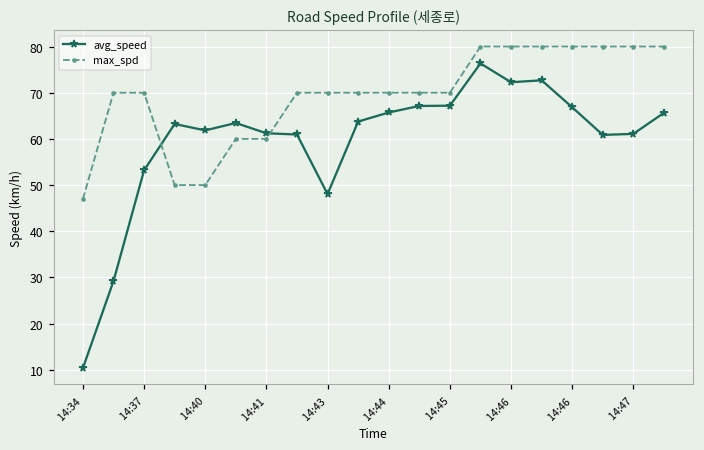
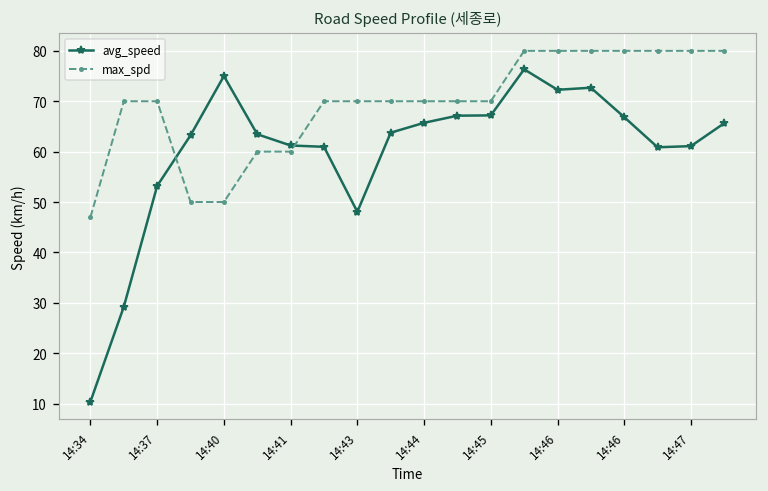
  {
    "avg_speed": {
      "14:34": 10,
-     "14:40": 62
+     "14:40": 75
    },
    "max_spd": {
      "14:34": 47,
      "14:40": 50
    }
  }
